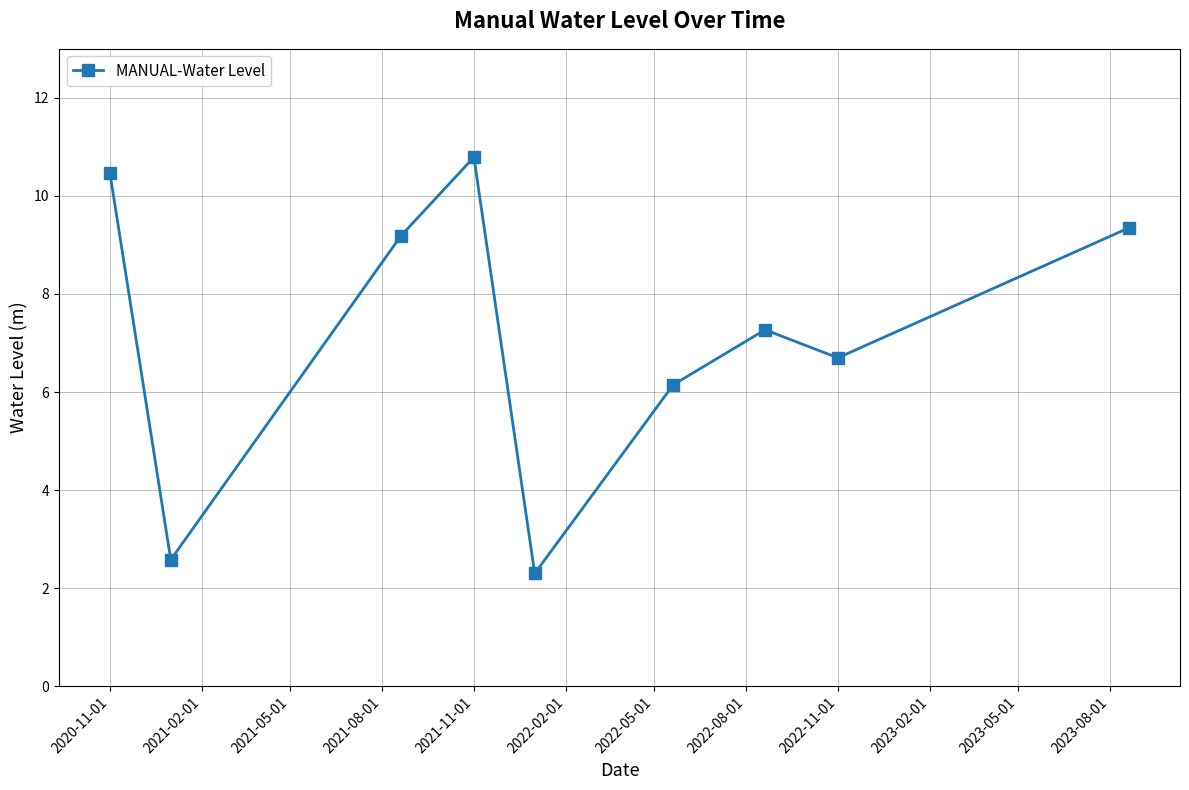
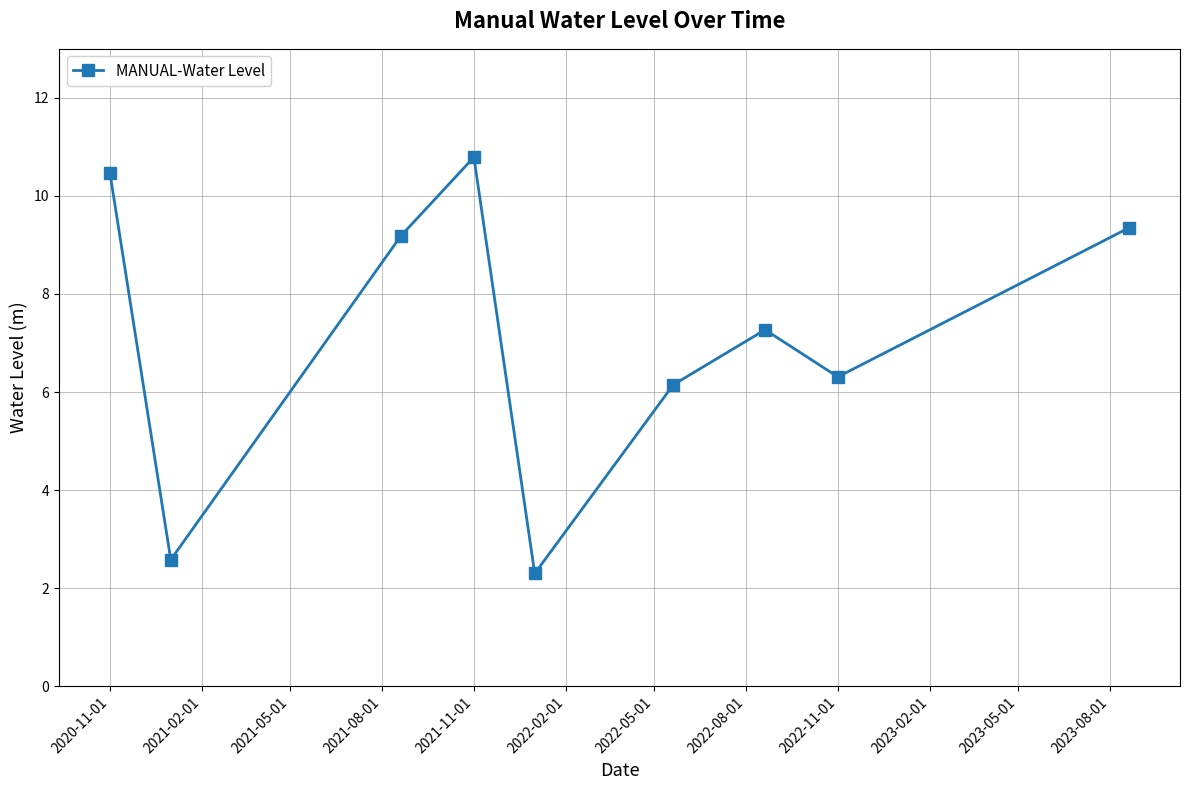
  {
    "2020-11-01": 10.5,
    "2021-11-01": 10.8,
-   "2022-11-01": 6.7
+   "2022-11-01": 6.3
  }
